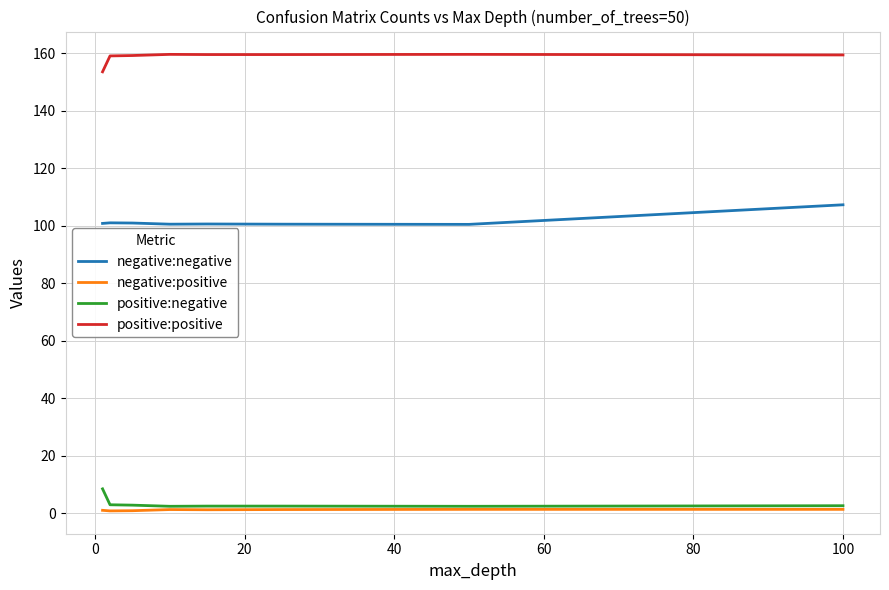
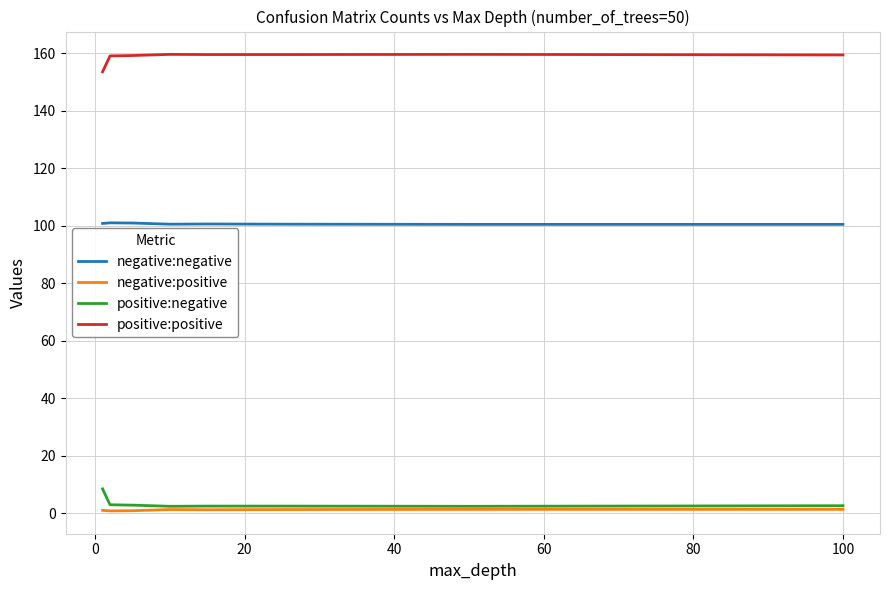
  {
    "negative:negative": {
-     "100": 107
+     "100": 100
    },
    "negative:positive": {
      "100": 1
    },
    "positive:negative": {
      "100": 3
    },
    "positive:positive": {
      "100": 159
    }
  }
